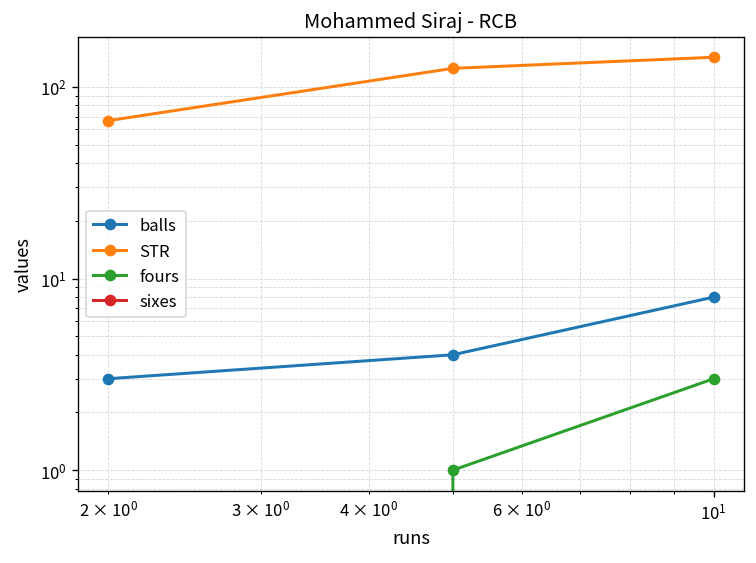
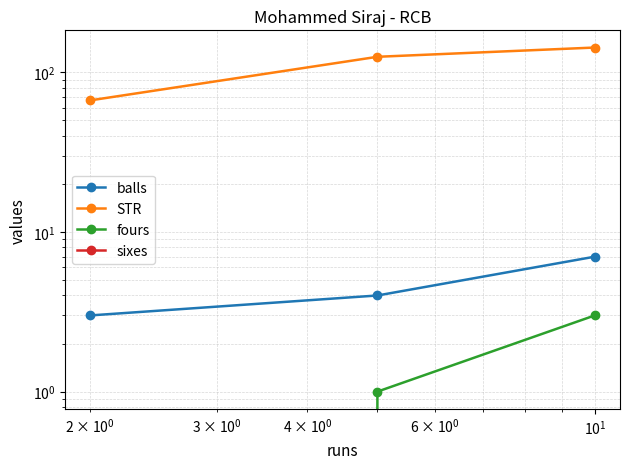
  {
    "balls": {
-     "10^1": 8
+     "10^1": 7
    },
    "STR": {
      "10^1": 140
    },
    "fours": {
      "10^1": 3
    }
  }
